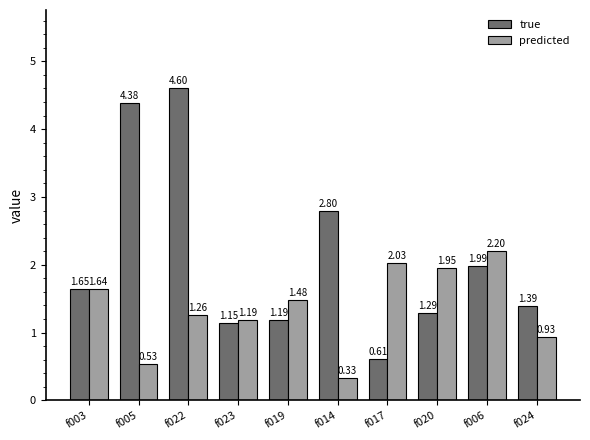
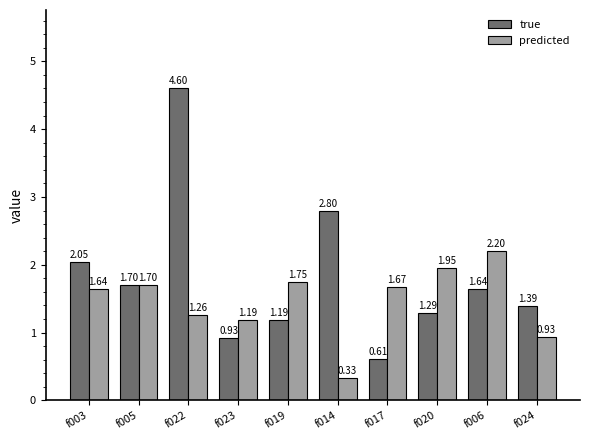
  {
    "true": {
-     "f003": 1.65,
-     "f005": 4.38,
+     "f003": 2.05,
+     "f005": 1.70,
      "f022": 4.60,
-     "f023": 1.15,
+     "f023": 0.93,
      "f019": 1.19,
      "f014": 2.80,
      "f017": 0.61,
      "f020": 1.29,
-     "f006": 1.99,
+     "f006": 1.64,
      "f024": 1.39
    },
    "predicted": {
      "f003": 1.64,
-     "f005": 0.53,
+     "f005": 1.70,
      "f022": 1.26,
      "f023": 1.19,
-     "f019": 1.48,
+     "f019": 1.75,
      "f014": 0.33,
-     "f017": 2.03,
+     "f017": 1.67,
      "f020": 1.95,
      "f006": 2.20,
      "f024": 0.93
    }
  }
